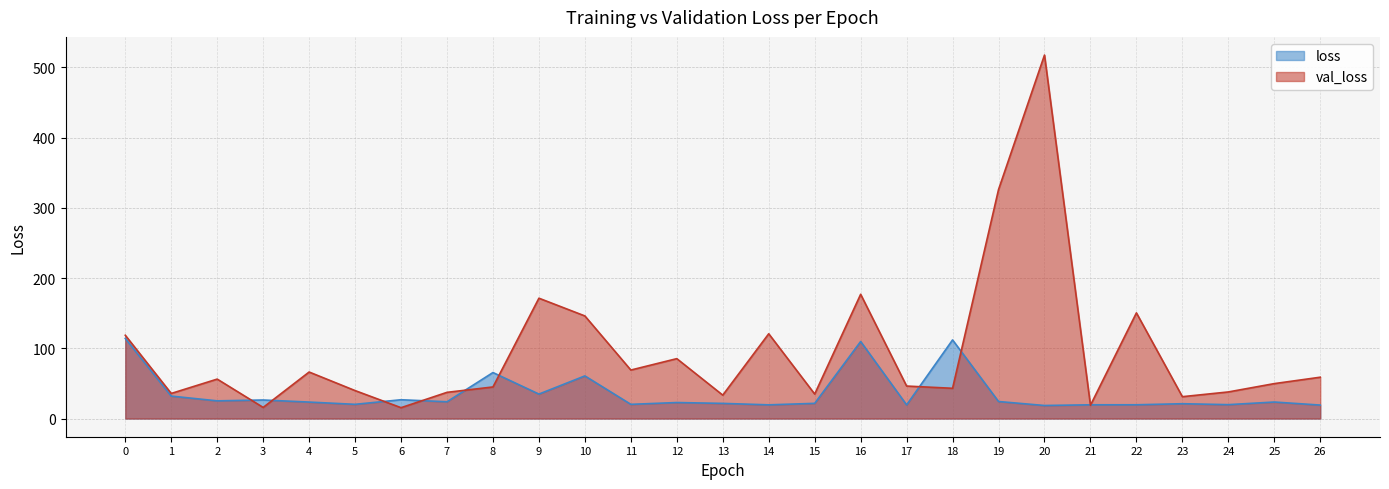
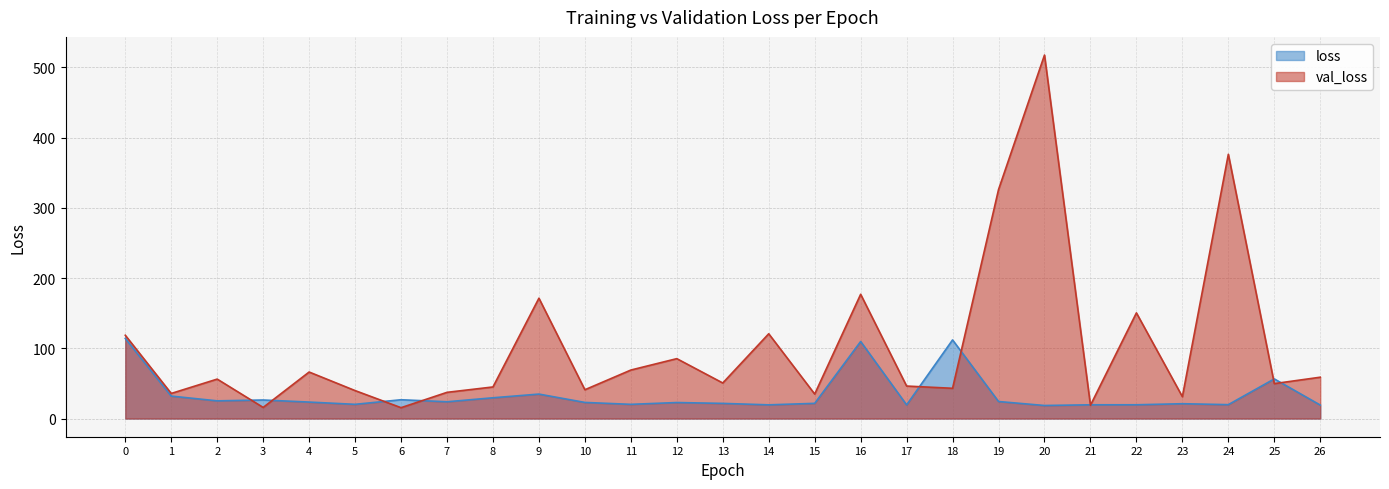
  {
    "loss": {
      "0": 110,
      "1": 30,
      "2": 30,
      "3": 30,
      "4": 20,
      "5": 20,
      "6": 30,
      "7": 20,
-     "8": 70,
+     "8": 30,
      "9": 30,
-     "10": 60,
+     "10": 20,
      "11": 20,
      "12": 20,
      "13": 20,
      "14": 20,
      "15": 20,
      "16": 110,
      "17": 20,
      "18": 110,
      "19": 20,
      "20": 20,
      "22": 20,
      "23": 20,
      "24": 20,
-     "25": 20,
+     "25": 60,
      "26": 20
    },
    "val_loss": {
      "0": 120,
      "1": 40,
      "2": 60,
      "3": 20,
      "4": 70,
      "5": 40,
      "6": 20,
      "7": 40,
      "8": 40,
      "9": 170,
-     "10": 150,
+     "10": 40,
      "11": 70,
      "12": 90,
-     "13": 30,
+     "13": 50,
      "14": 120,
      "15": 30,
      "16": 180,
      "17": 50,
      "18": 40,
      "19": 330,
      "20": 520,
      "22": 150,
      "23": 30,
-     "24": 40,
+     "24": 380,
      "25": 50,
      "26": 60
    }
  }
